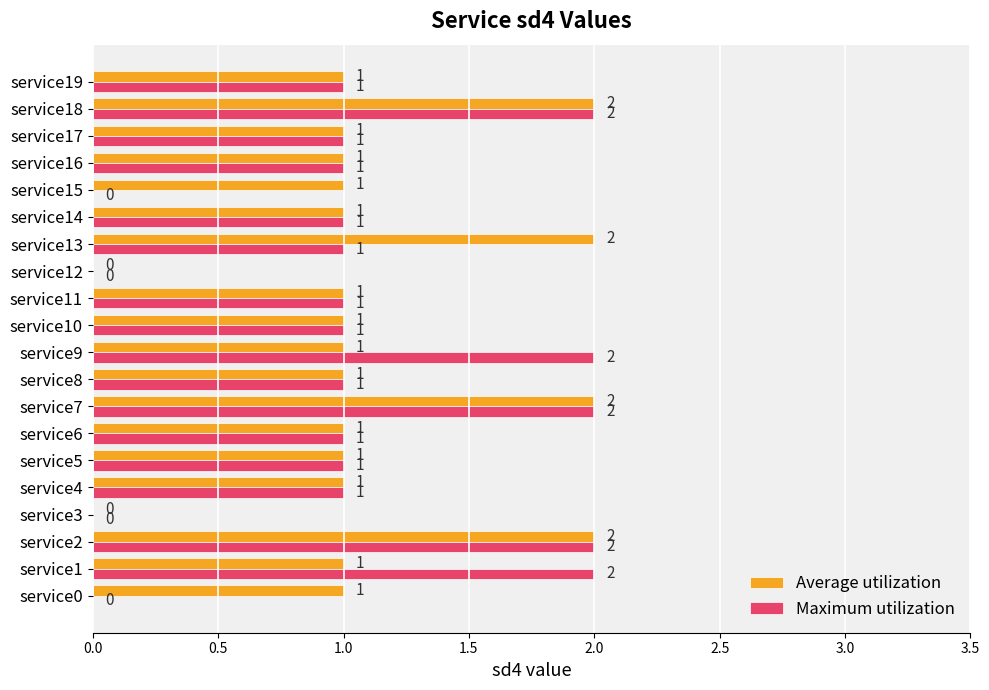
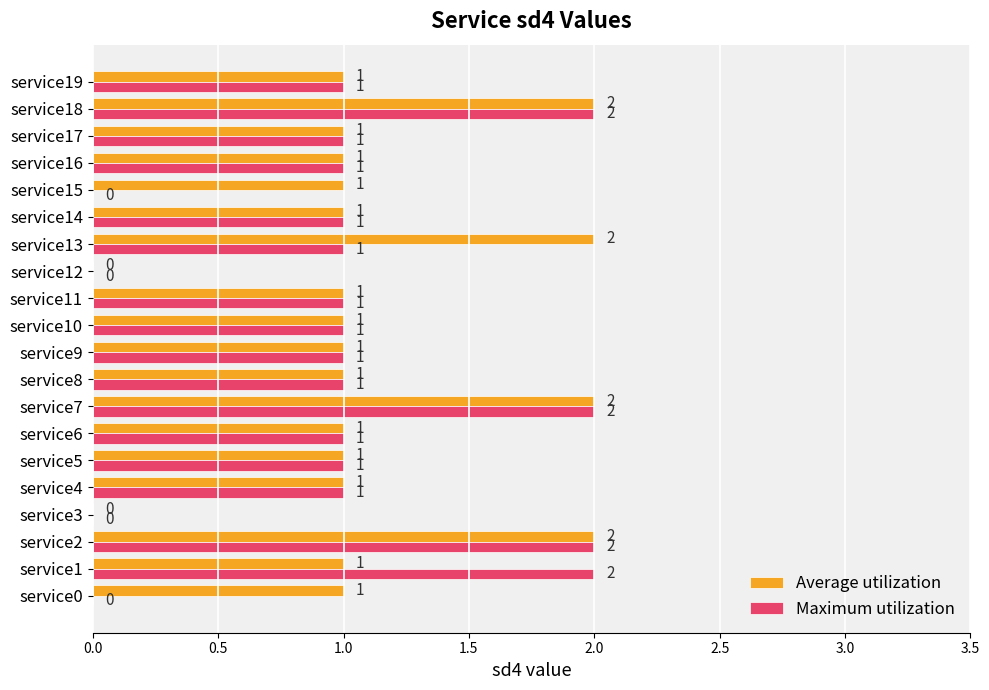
  {
    "Average utilization": {
      "service15": 1,
      "service13": 2,
      "service9": 1,
      "service1": 1,
      "service0": 1
    },
    "Maximum utilization": {
      "service15": 0,
      "service13": 1,
-     "service9": 2,
+     "service9": 1,
      "service1": 2,
      "service0": 0
    }
  }
